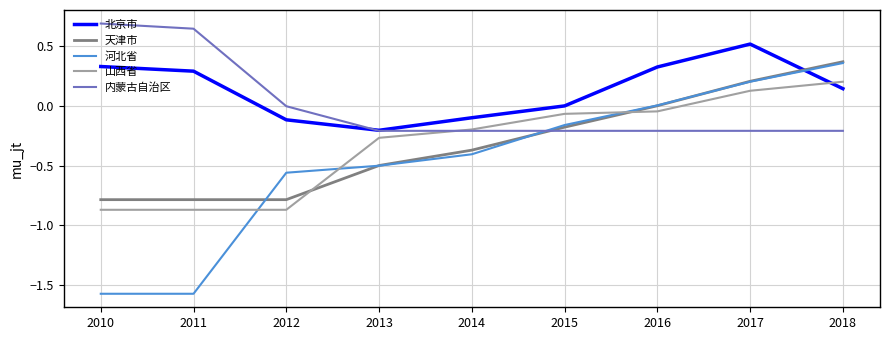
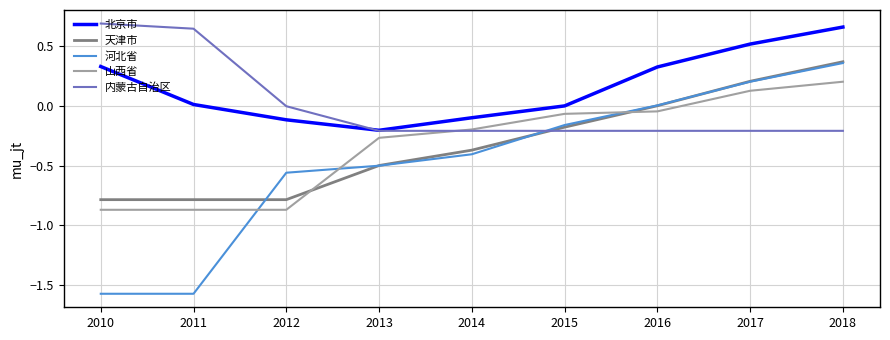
  {
    "北京市": {
      "2010": 0.33,
-     "2011": 0.29,
+     "2011": 0.01,
      "2012": -0.12,
      "2014": -0.10,
      "2015": 0.00,
      "2016": 0.33,
      "2017": 0.52,
-     "2018": 0.15
+     "2018": 0.66
    }
  }
